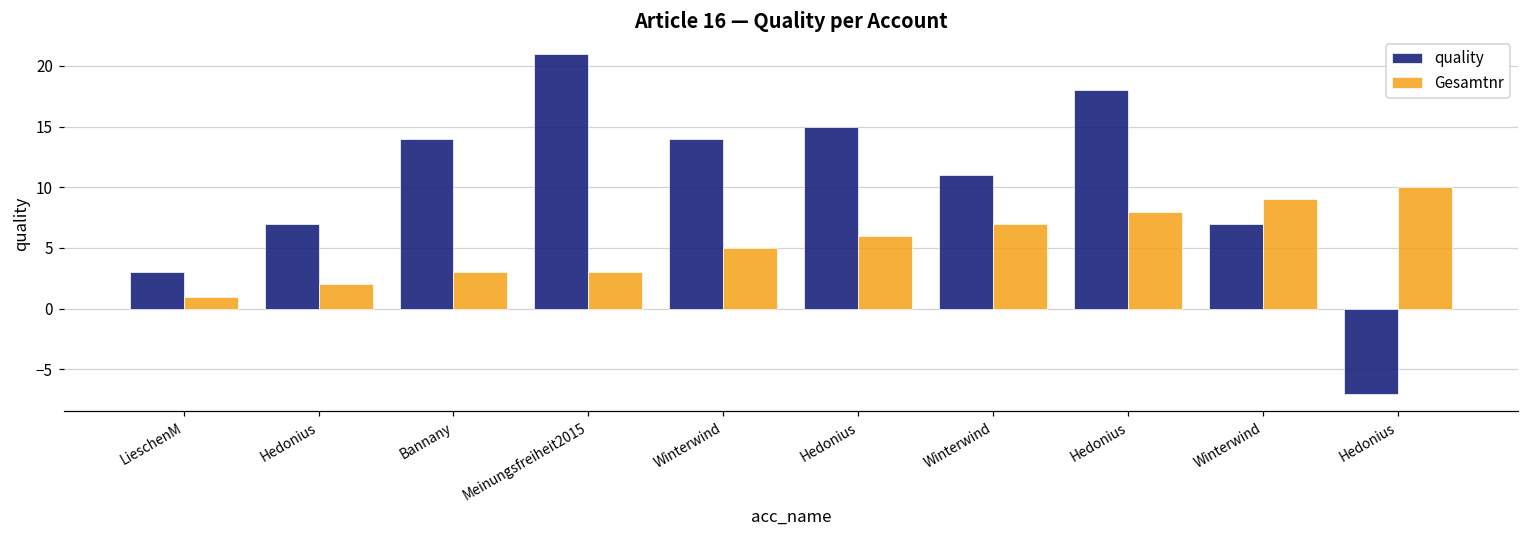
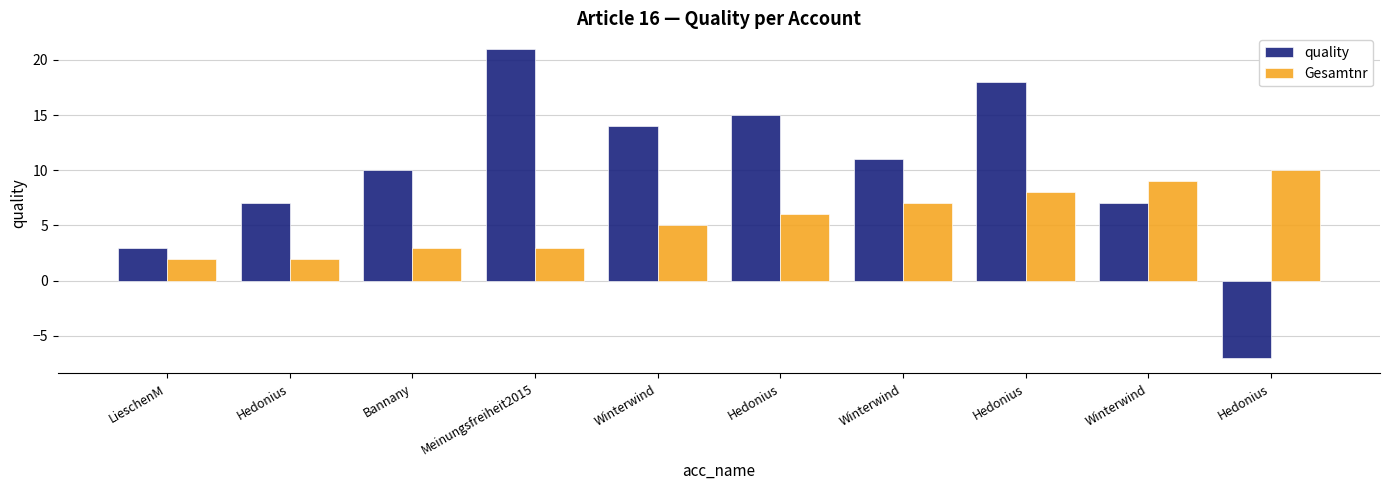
  {
    "quality": {
      "LieschenM": 3,
-     "Bannany": 14,
+     "Bannany": 10,
      "Meinungsfreiheit2015": 21
    },
    "Gesamtnr": {
-     "LieschenM": 1,
+     "LieschenM": 2,
      "Bannany": 3,
      "Meinungsfreiheit2015": 3
    }
  }
